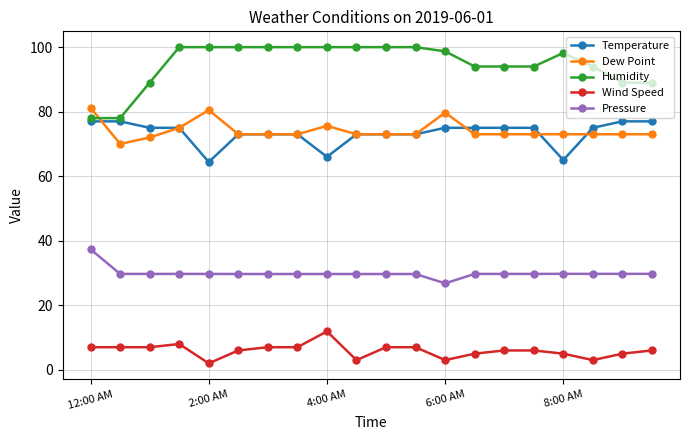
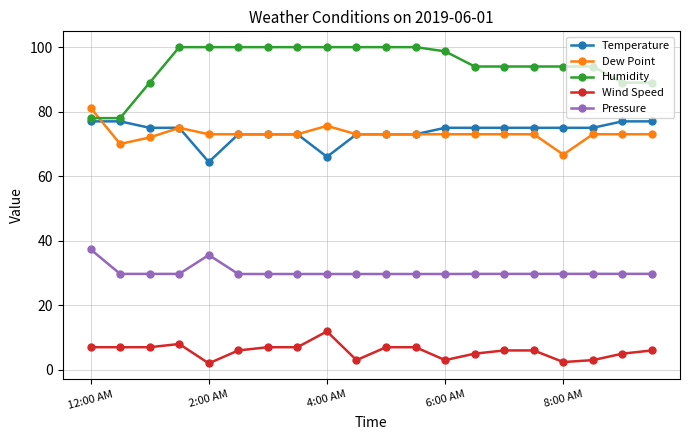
  {
    "Temperature": {
      "12:00 AM": 77,
      "2:00 AM": 64,
      "4:00 AM": 66,
      "6:00 AM": 75,
-     "8:00 AM": 65
+     "8:00 AM": 75
    },
    "Dew Point": {
      "12:00 AM": 81,
-     "2:00 AM": 81,
+     "2:00 AM": 73,
      "4:00 AM": 76,
-     "6:00 AM": 80,
-     "8:00 AM": 73
+     "6:00 AM": 73,
+     "8:00 AM": 67
    },
    "Humidity": {
      "12:00 AM": 78,
      "2:00 AM": 100,
      "4:00 AM": 100,
      "6:00 AM": 99,
-     "8:00 AM": 98
+     "8:00 AM": 94
    },
    "Wind Speed": {
      "12:00 AM": 7,
      "2:00 AM": 2,
      "4:00 AM": 12,
      "6:00 AM": 3,
-     "8:00 AM": 5
+     "8:00 AM": 2
    },
    "Pressure": {
      "12:00 AM": 37,
-     "2:00 AM": 30,
+     "2:00 AM": 36,
      "4:00 AM": 30,
-     "6:00 AM": 27,
+     "6:00 AM": 30,
      "8:00 AM": 30
    }
  }
